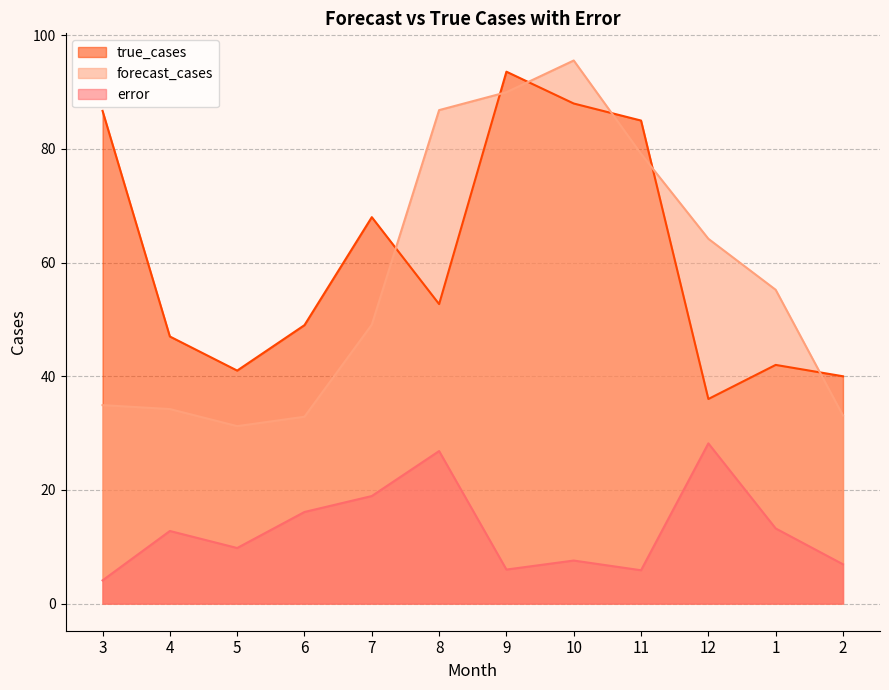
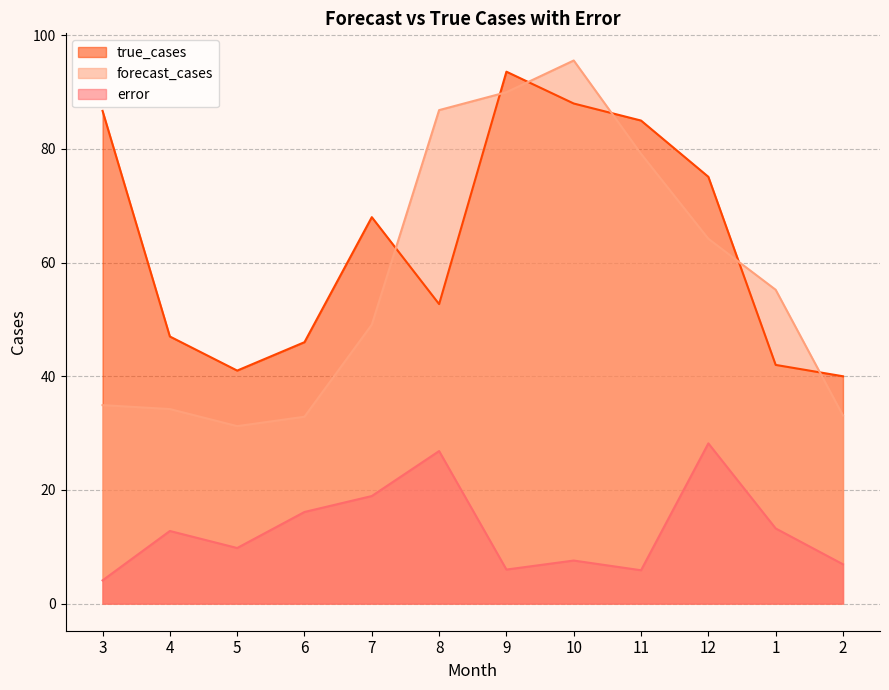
  {
    "true_cases": {
      "3": 87,
      "4": 47,
      "5": 41,
-     "6": 49,
+     "6": 46,
      "7": 68,
      "8": 53,
      "9": 94,
      "10": 88,
      "11": 85,
-     "12": 36,
+     "12": 75,
      "1": 42,
      "2": 40
    }
  }
